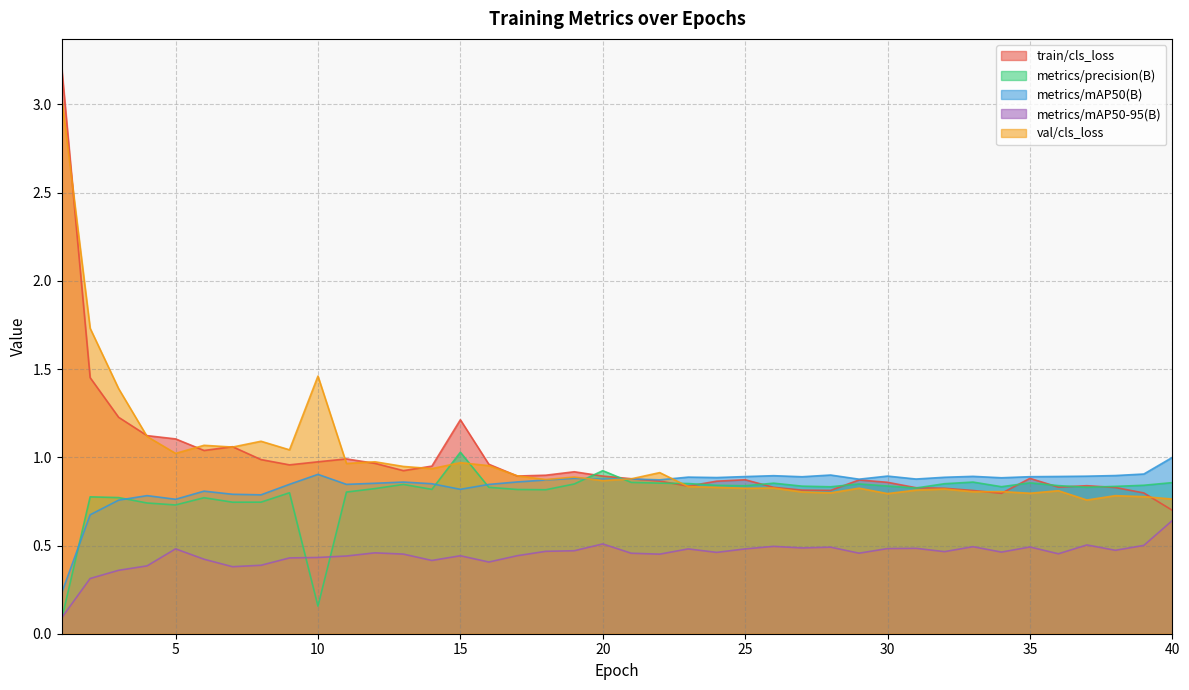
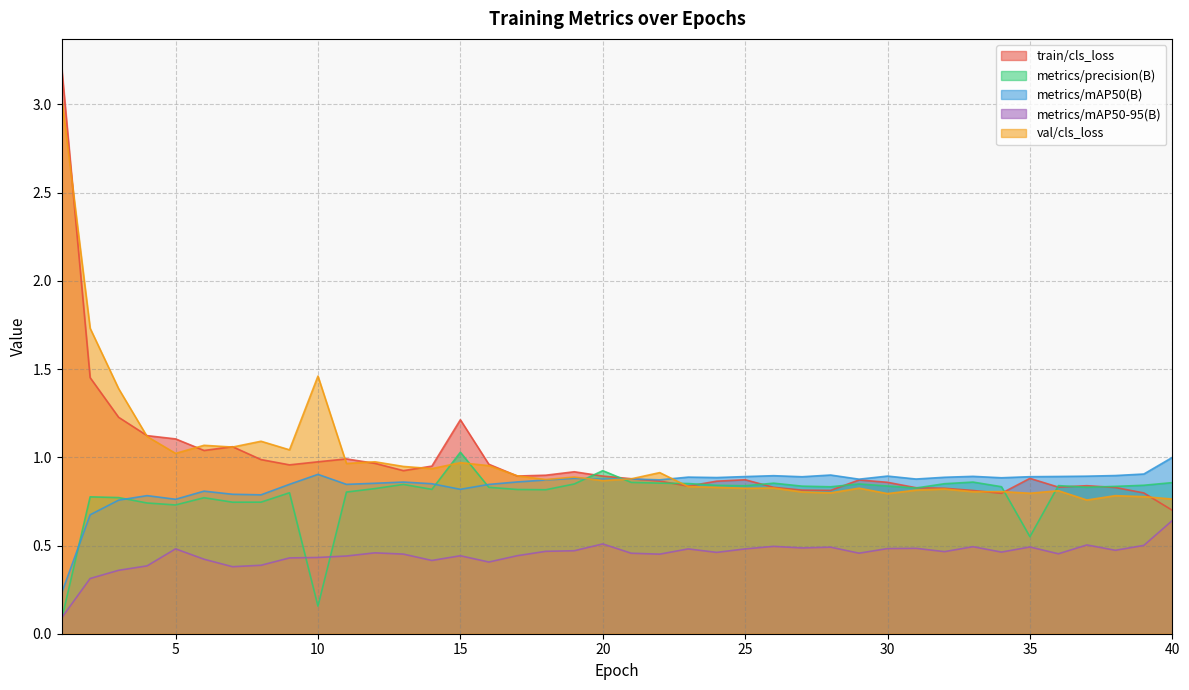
  {
    "train/cls_loss": {
      "5": 1.10,
      "10": 0.97,
      "15": 1.21,
      "20": 0.89,
      "25": 0.87,
      "30": 0.86,
      "40": 0.70
    },
    "metrics/precision(B)": {
      "5": 0.73,
      "10": 0.16,
      "15": 1.03,
      "20": 0.92,
      "30": 0.84,
-     "35": 0.86,
+     "35": 0.55,
      "40": 0.86
    },
    "metrics/mAP50(B)": {
      "5": 0.76,
      "10": 0.90,
      "15": 0.82,
      "25": 0.89,
      "30": 0.89,
      "40": 1.00
    },
    "metrics/mAP50-95(B)": {
      "5": 0.48,
      "10": 0.43,
      "15": 0.44,
      "20": 0.51,
      "25": 0.48,
      "30": 0.48,
      "35": 0.49,
      "40": 0.64
    },
    "val/cls_loss": {
      "5": 1.02,
      "10": 1.46,
      "15": 0.97,
      "30": 0.79,
      "35": 0.80,
      "40": 0.76
    }
  }
